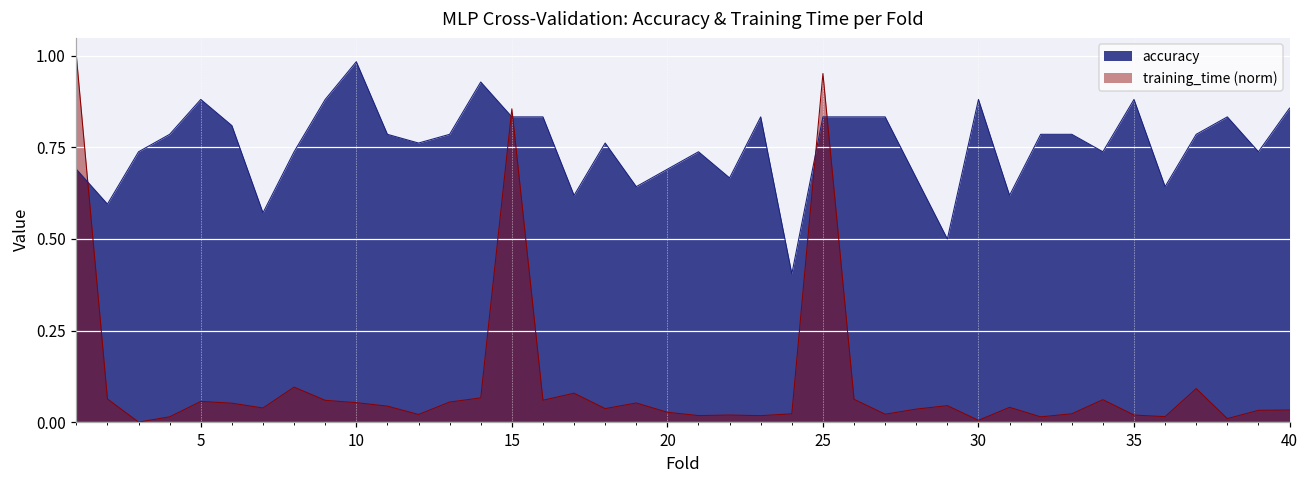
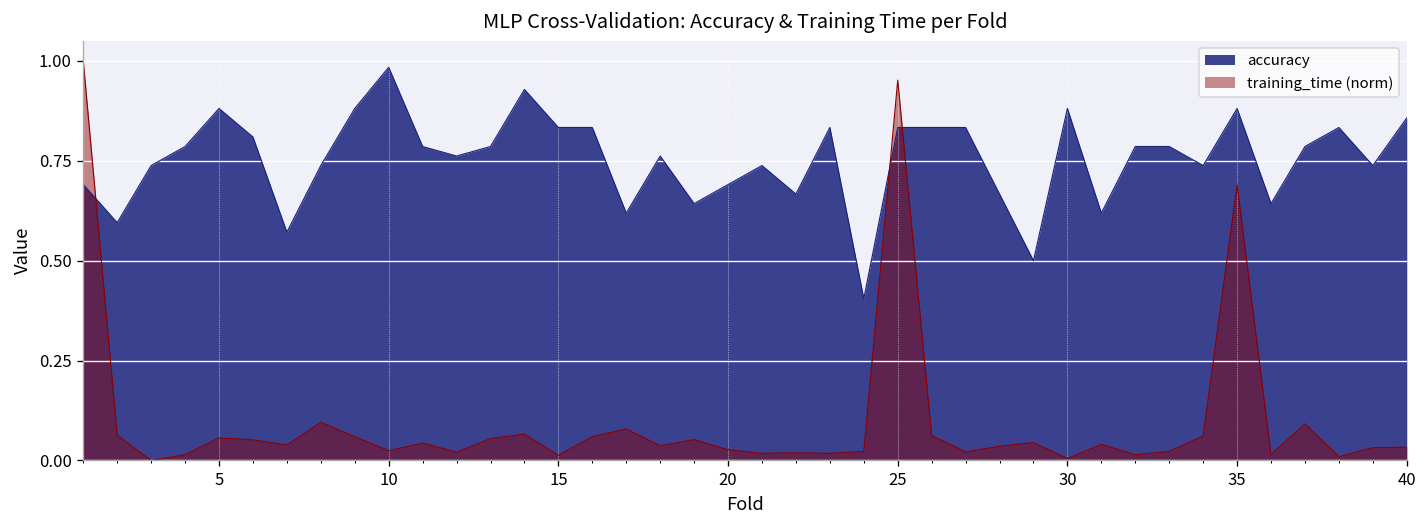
  {
    "accuracy": {
      "5": 0.88,
      "10": 0.98,
      "15": 0.83,
      "20": 0.69,
      "25": 0.83,
      "30": 0.88,
      "35": 0.88,
      "40": 0.86
    },
    "training_time (norm)": {
      "5": 0.06,
-     "10": 0.05,
-     "15": 0.86,
+     "10": 0.02,
+     "15": 0.01,
      "20": 0.03,
      "25": 0.95,
      "30": 0.00,
-     "35": 0.02,
+     "35": 0.69,
      "40": 0.03
    }
  }
